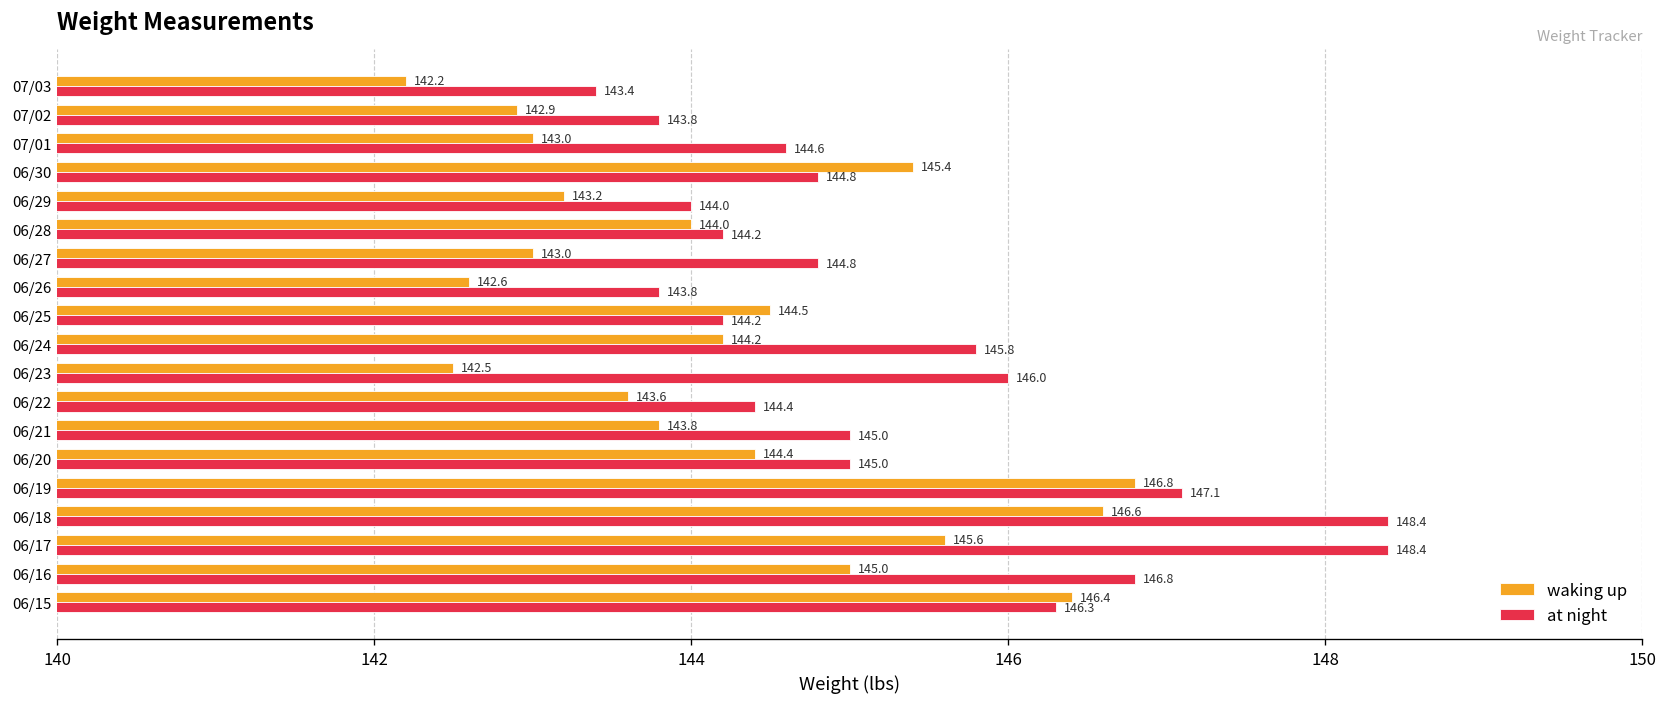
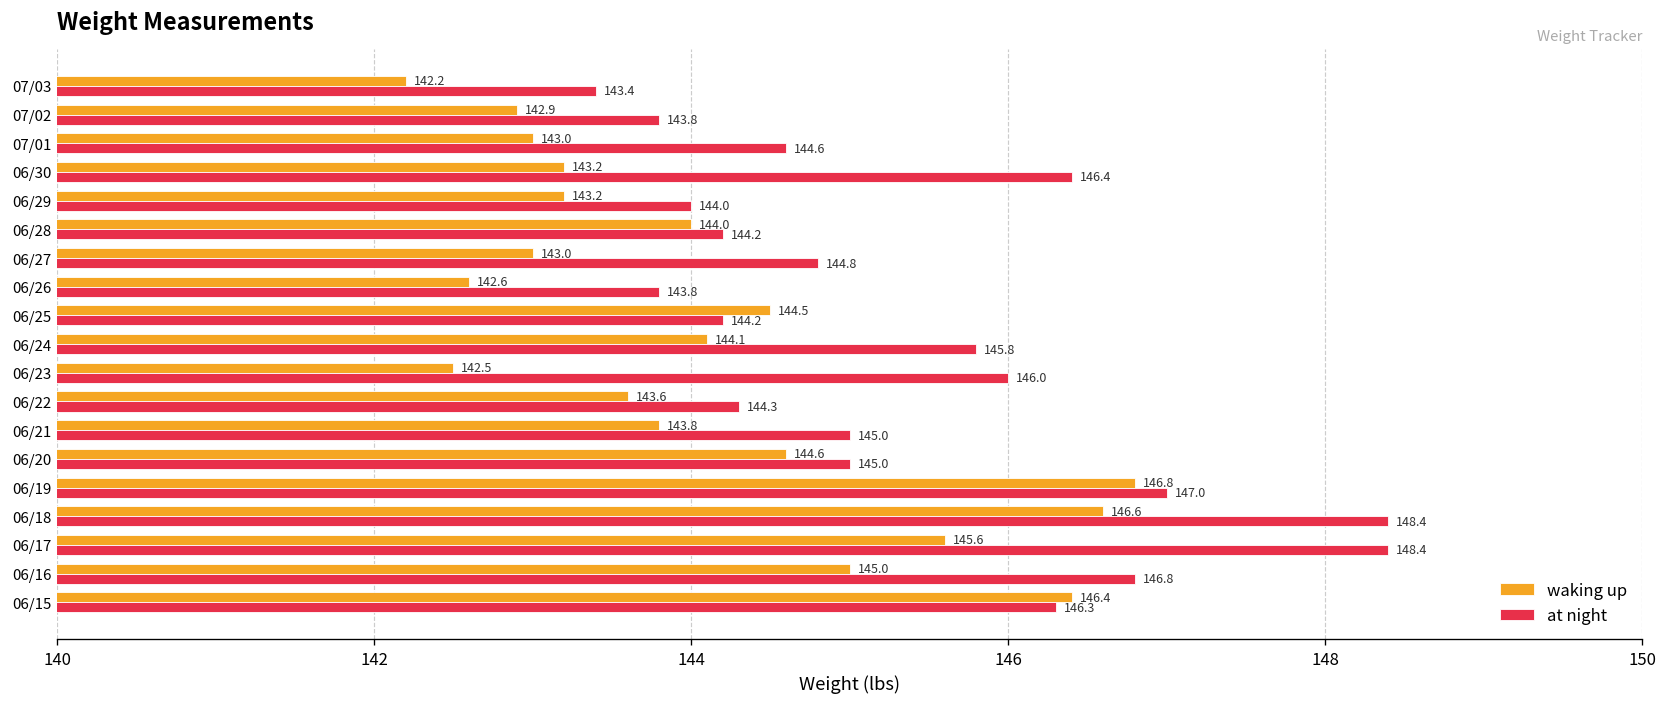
  {
    "waking up": {
      "07/03": 142.2,
      "07/02": 142.9,
      "07/01": 143.0,
-     "06/30": 145.4,
+     "06/30": 143.2,
      "06/29": 143.2,
      "06/28": 144.0,
      "06/27": 143.0,
      "06/26": 142.6,
      "06/25": 144.5,
-     "06/24": 144.2,
+     "06/24": 144.1,
      "06/23": 142.5,
      "06/22": 143.6,
      "06/21": 143.8,
-     "06/20": 144.4,
+     "06/20": 144.6,
      "06/19": 146.8,
      "06/18": 146.6,
      "06/17": 145.6,
      "06/16": 145.0,
      "06/15": 146.4
    },
    "at night": {
      "07/03": 143.4,
      "07/02": 143.8,
      "07/01": 144.6,
-     "06/30": 144.8,
+     "06/30": 146.4,
      "06/29": 144.0,
      "06/28": 144.2,
      "06/27": 144.8,
      "06/26": 143.8,
      "06/25": 144.2,
      "06/24": 145.8,
      "06/23": 146.0,
-     "06/22": 144.4,
+     "06/22": 144.3,
      "06/21": 145.0,
      "06/20": 145.0,
-     "06/19": 147.1,
+     "06/19": 147.0,
      "06/18": 148.4,
      "06/17": 148.4,
      "06/16": 146.8,
      "06/15": 146.3
    }
  }
